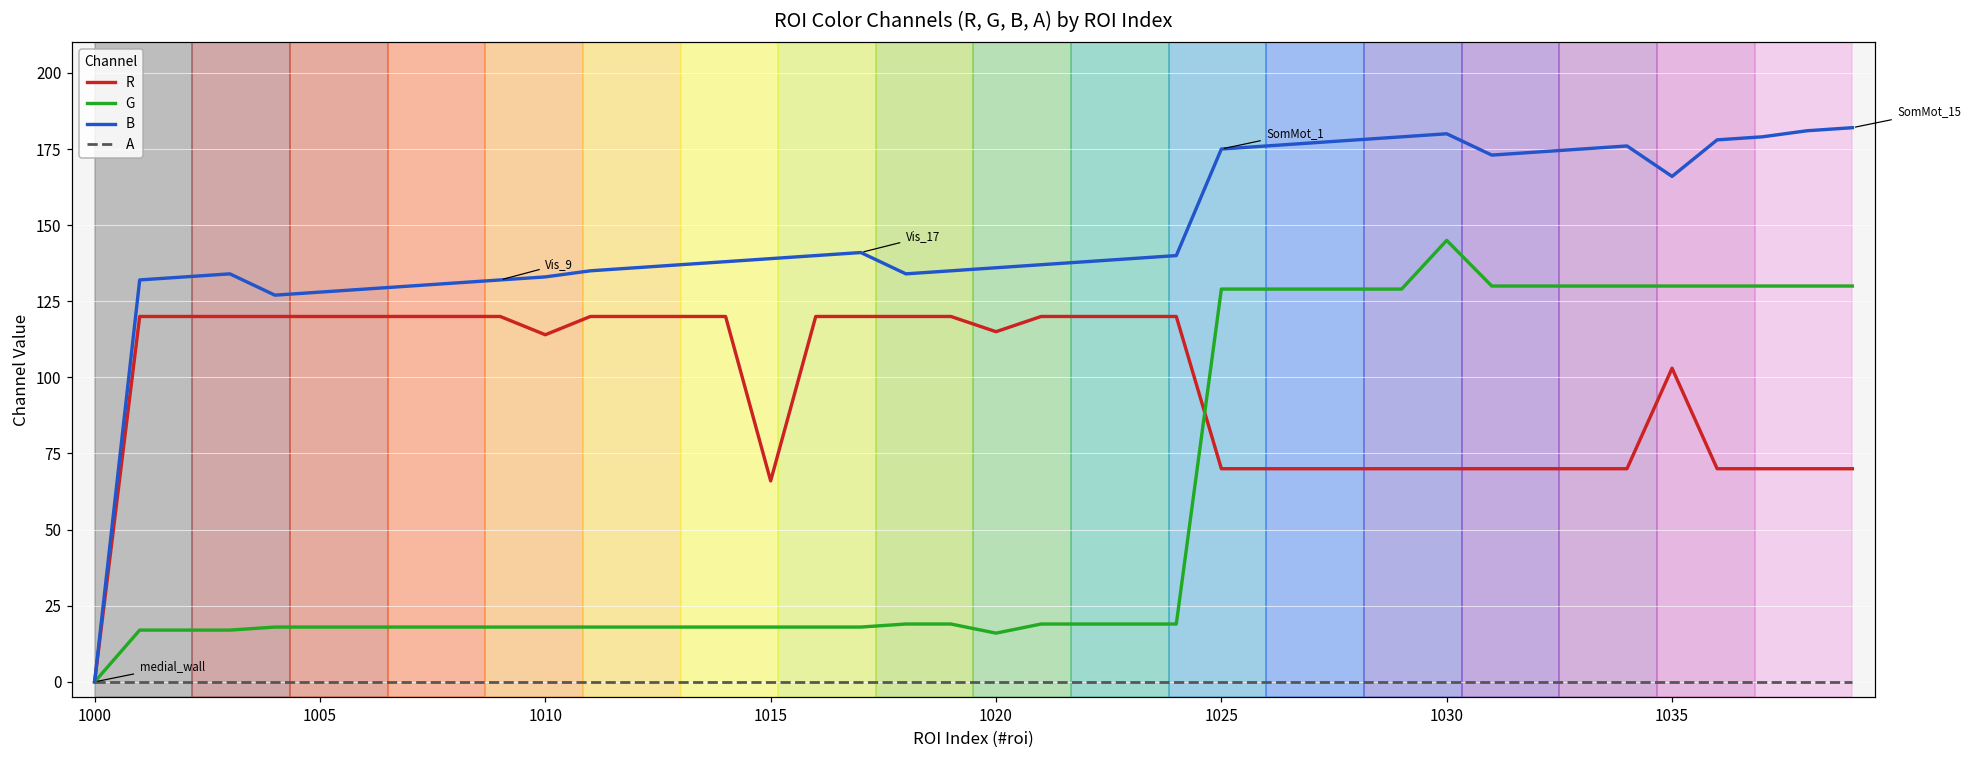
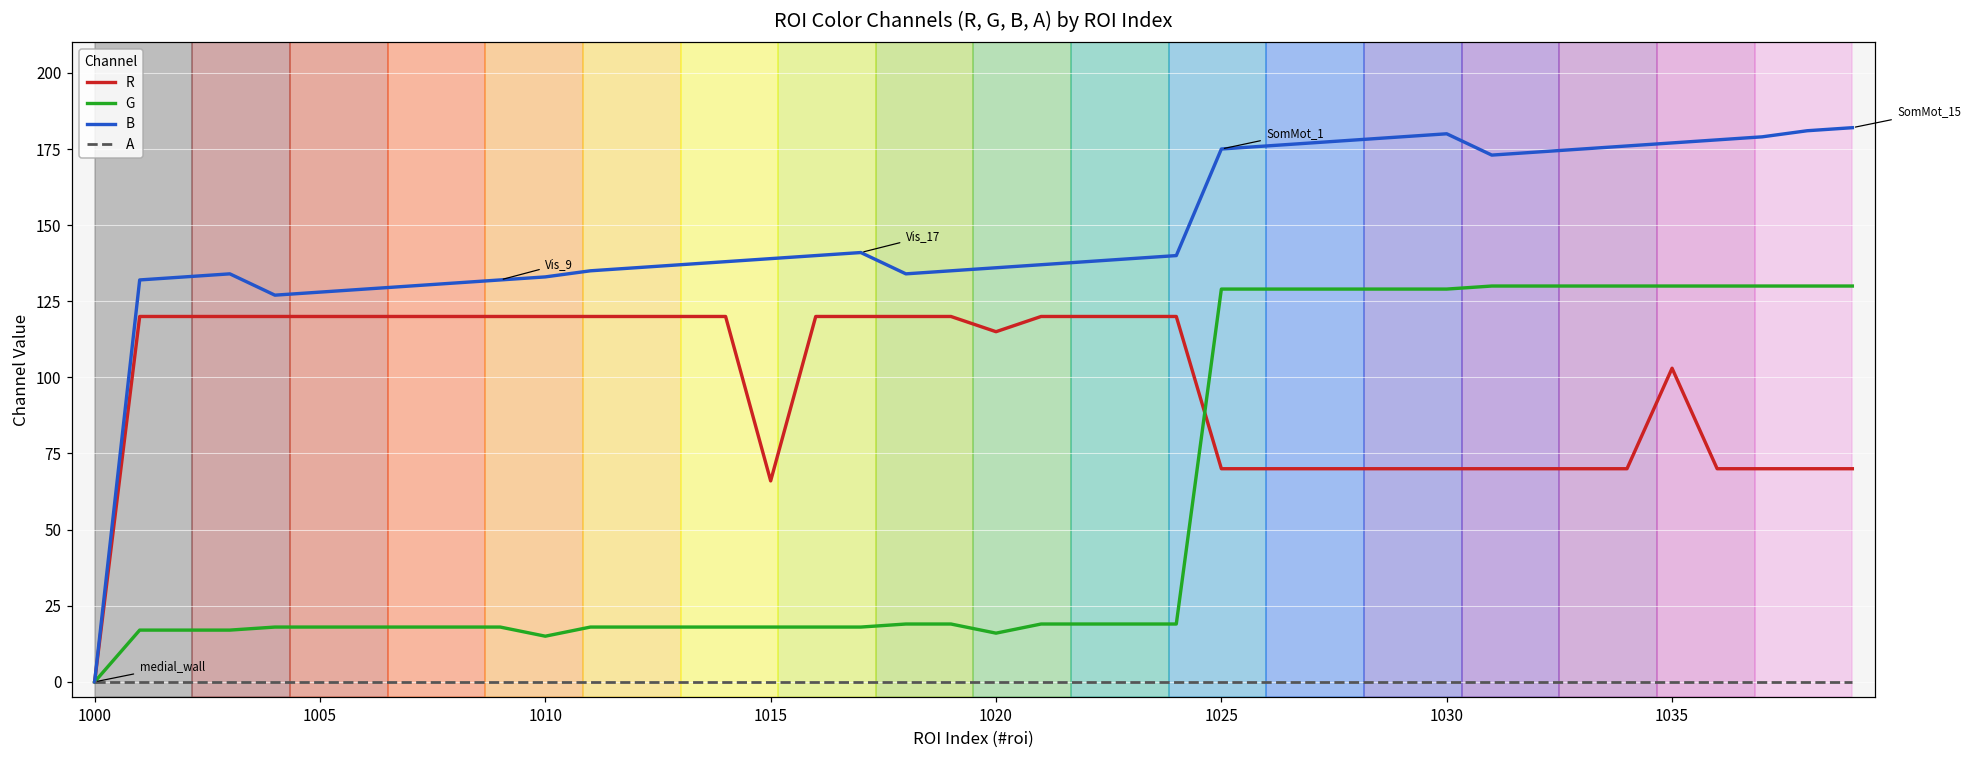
  {
    "R": {
      "1005": 120,
-     "1010": 114,
+     "1010": 120,
      "1015": 66,
      "1020": 115,
      "1025": 70,
      "1030": 70,
      "1035": 103
    },
    "G": {
      "1005": 18,
-     "1010": 18,
+     "1010": 15,
      "1015": 18,
      "1020": 16,
      "1025": 129,
-     "1030": 145,
+     "1030": 129,
      "1035": 130
    },
    "B": {
      "1005": 128,
      "1015": 139,
      "1020": 136,
      "1025": 175,
      "1030": 180,
-     "1035": 166
+     "1035": 177
    },
    "A": {
      "1005": 0,
      "1010": 0,
      "1015": 0,
      "1020": 0,
      "1025": 0,
      "1030": 0,
      "1035": 0
    }
  }
